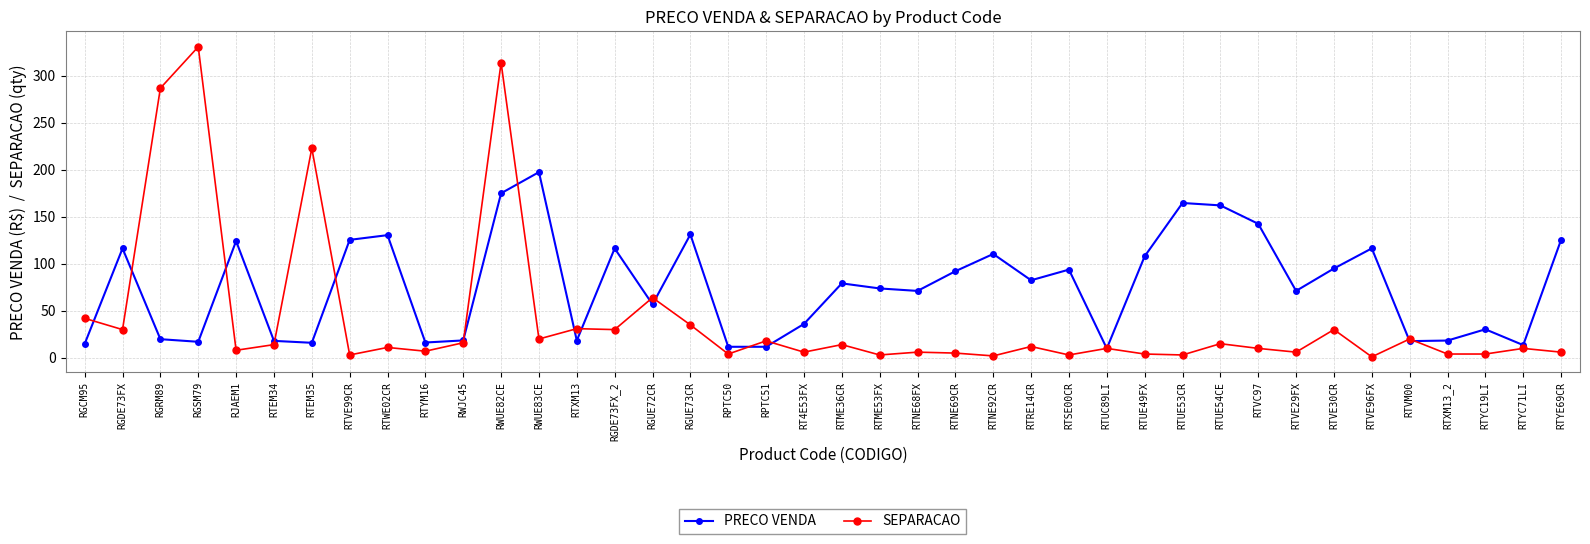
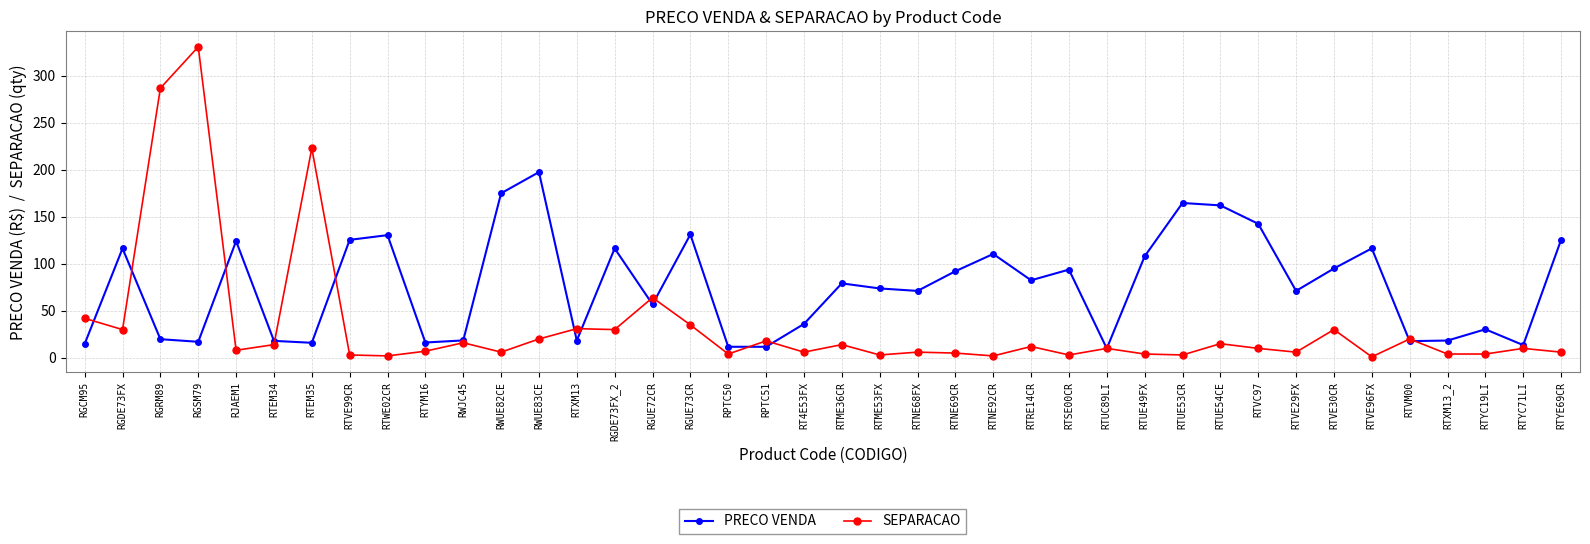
  {
    "PRECO VENDA": {
      "RGCM95": 10,
      "RGDE73FX": 120,
      "RGRM89": 20,
      "RGSM79": 20,
      "RJAEM1": 120,
      "RTEM34": 20,
      "RTEM35": 20,
      "RTVE99CR": 130,
      "RTWE02CR": 130,
      "RTYM16": 20,
      "RWUE82CE": 180,
      "RWUE83CE": 200,
      "RTXM13": 20,
      "RGDE73FX_2": 120,
      "RGUE72CR": 60,
      "RGUE73CR": 130,
      "RPTC50": 10,
      "RPTC51": 10,
      "RT4E53FX": 40,
      "RTME36CR": 80,
      "RTME53FX": 70,
      "RTNE68FX": 70,
      "RTNE69CR": 90,
      "RTNE92CR": 110,
      "RTRE14CR": 80,
      "RTSE00CR": 90,
      "RTUE49FX": 110,
      "RTUE53CR": 160,
      "RTUE54CE": 160,
      "RTVC97": 140,
      "RTVE29FX": 70,
      "RTVE30CR": 100,
      "RTVE96FX": 120,
      "RTXM13_2": 20,
      "RTYC19LI": 30,
      "RTYC71LI": 10,
      "RTYE69CR": 130
    },
    "SEPARACAO": {
      "RGCM95": 40,
      "RGDE73FX": 30,
      "RGRM89": 290,
      "RGSM79": 330,
      "RJAEM1": 10,
      "RTEM34": 10,
      "RTEM35": 220,
      "RTVE99CR": 0,
-     "RTWE02CR": 10,
+     "RTWE02CR": 0,
      "RTYM16": 10,
-     "RWUE82CE": 310,
+     "RWUE82CE": 10,
      "RWUE83CE": 20,
      "RTXM13": 30,
      "RGDE73FX_2": 30,
      "RGUE72CR": 60,
      "RGUE73CR": 40,
      "RPTC50": 0,
      "RPTC51": 20,
      "RT4E53FX": 10,
      "RTME36CR": 10,
      "RTME53FX": 0,
      "RTNE68FX": 10,
      "RTNE69CR": 10,
      "RTNE92CR": 0,
      "RTRE14CR": 10,
      "RTSE00CR": 0,
      "RTUE49FX": 0,
      "RTUE53CR": 0,
      "RTUE54CE": 20,
      "RTVC97": 10,
      "RTVE29FX": 10,
      "RTVE30CR": 30,
      "RTVE96FX": 0,
      "RTXM13_2": 0,
      "RTYC19LI": 0,
      "RTYC71LI": 10,
      "RTYE69CR": 10
    }
  }
